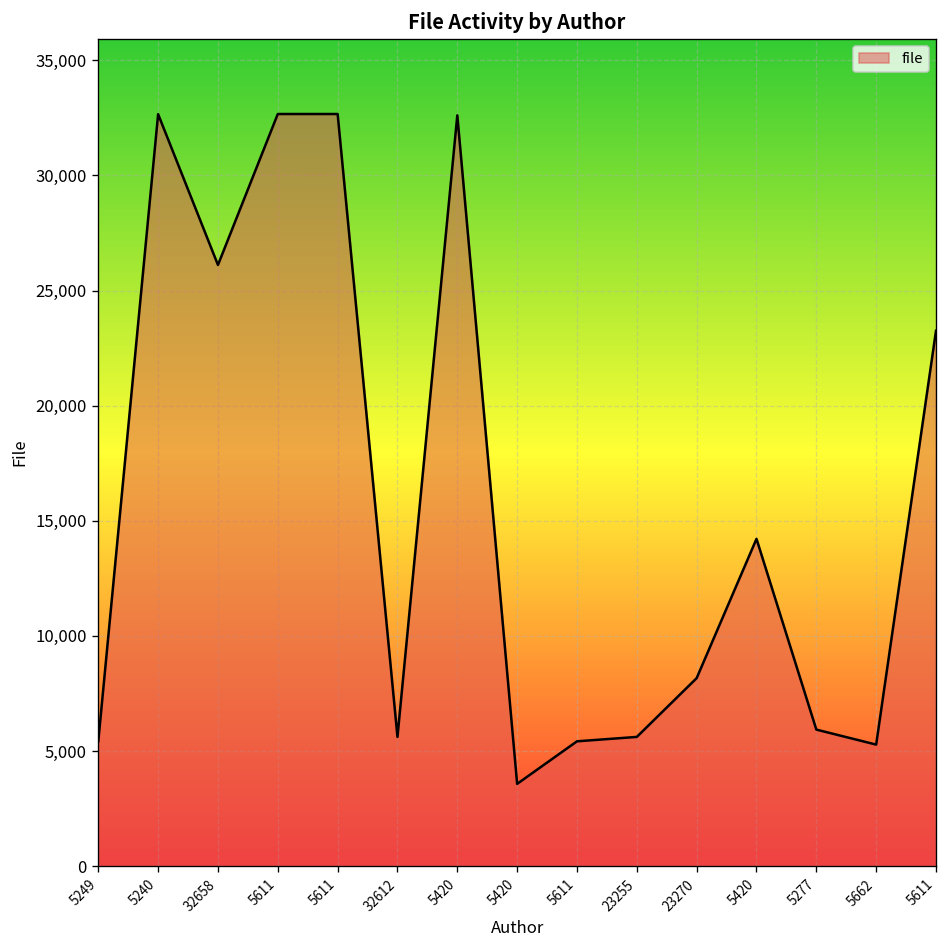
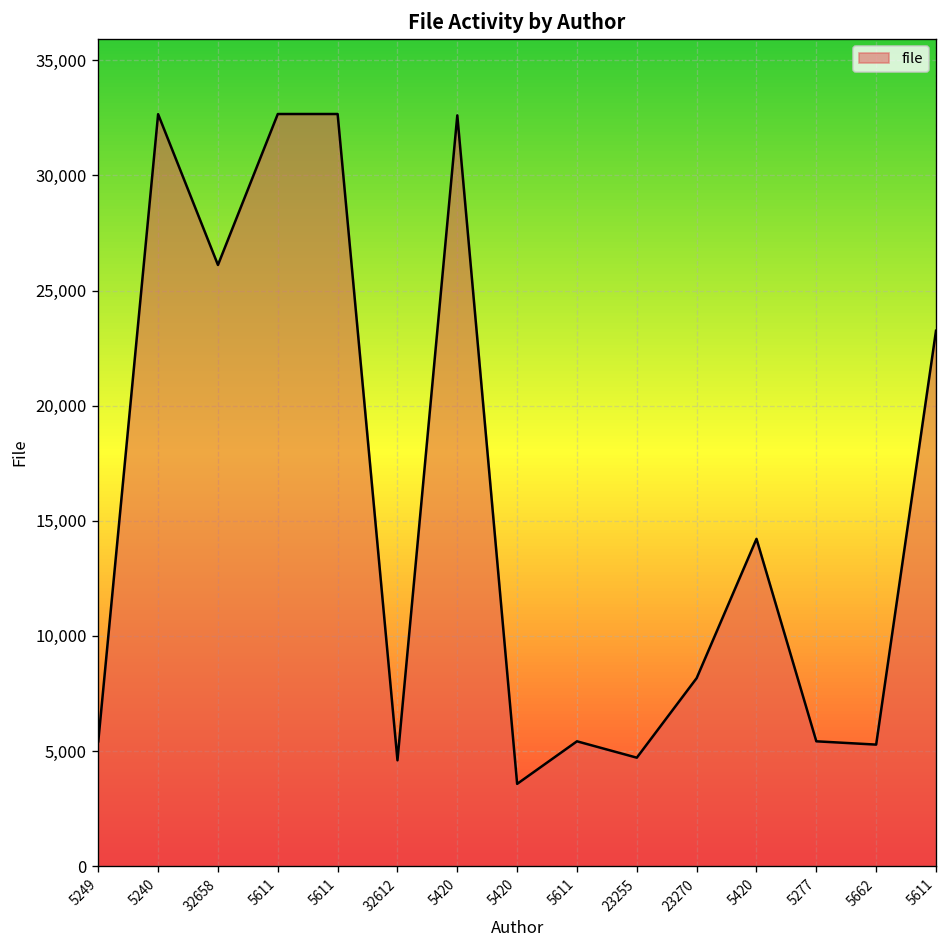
  {
    "5249": "5,400",
    "5240": "32,700",
    "32658": "26,100",
-   "32612": "5,600",
-   "23255": "5,600",
+   "32612": "4,600",
+   "23255": "4,700",
    "23270": "8,200",
-   "5277": "5,900",
+   "5277": "5,400",
    "5662": "5,300"
  }
